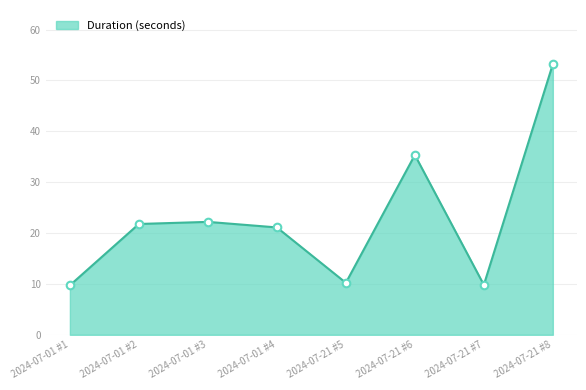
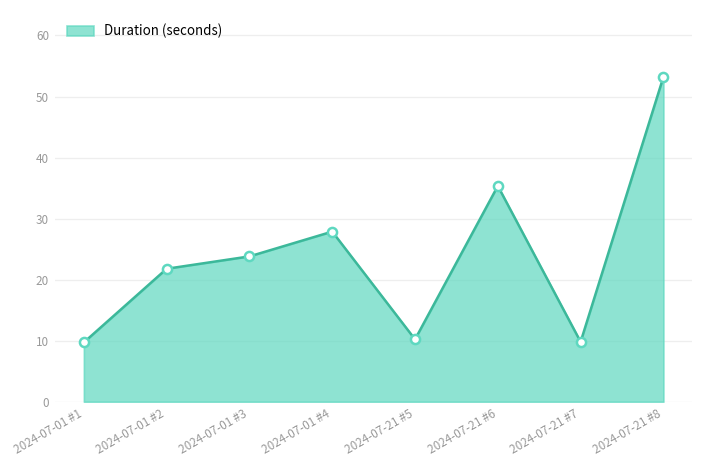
  {
    "2024-07-01 #1": 10,
    "2024-07-01 #2": 22,
-   "2024-07-01 #3": 22,
-   "2024-07-01 #4": 21,
+   "2024-07-01 #3": 24,
+   "2024-07-01 #4": 28,
    "2024-07-21 #5": 10,
    "2024-07-21 #6": 35,
    "2024-07-21 #7": 10,
    "2024-07-21 #8": 53
  }
